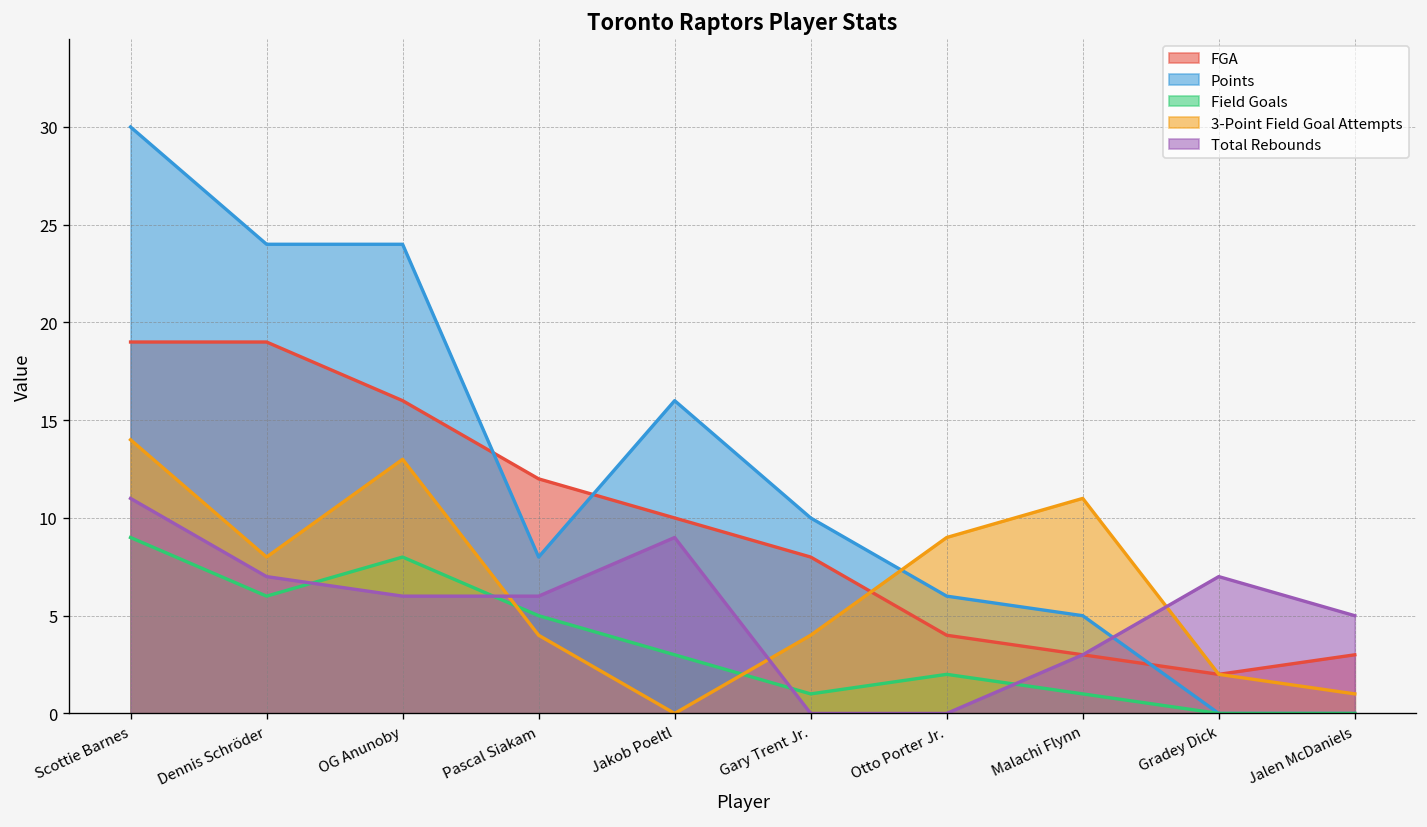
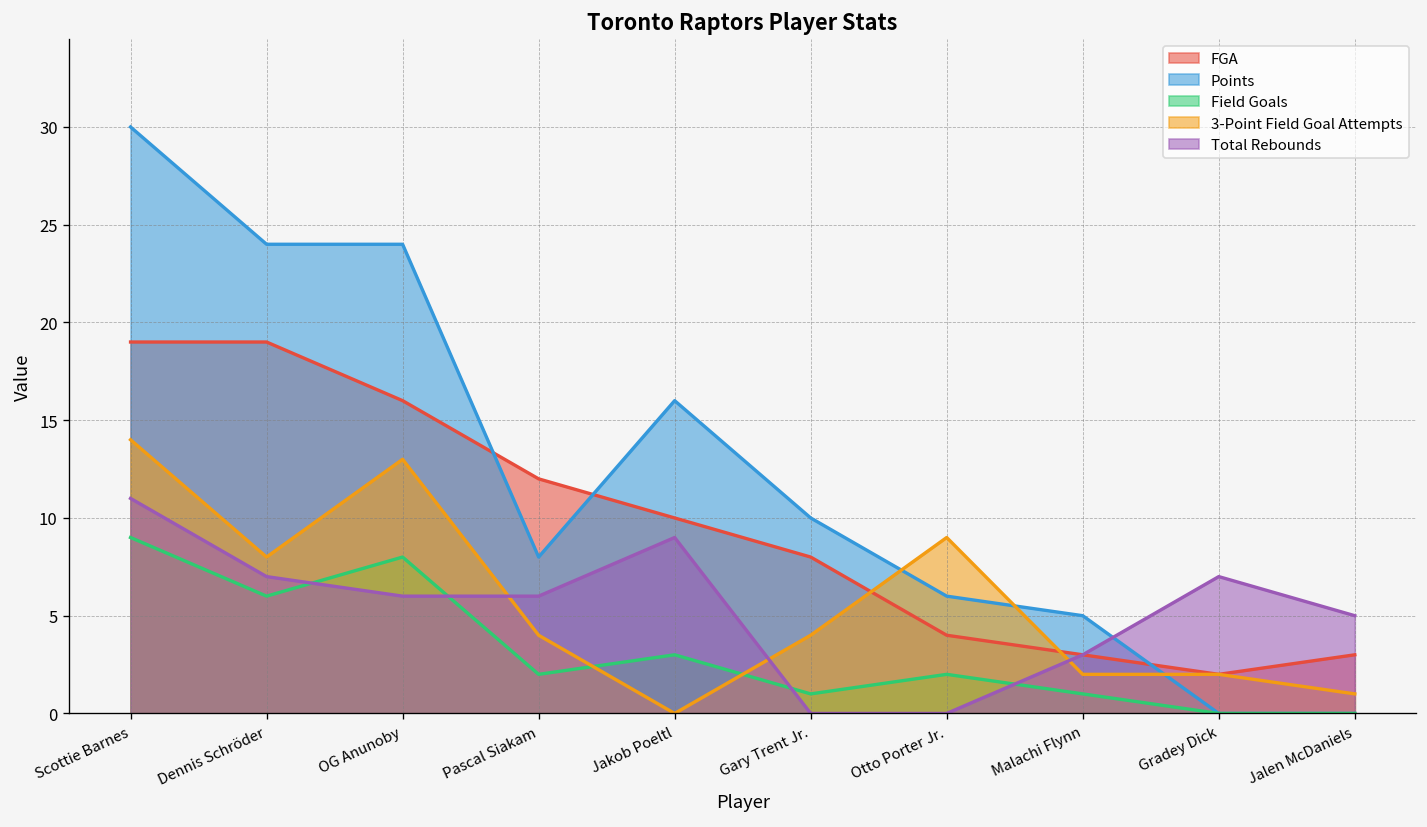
  {
    "FGA": {
      "Scottie Barnes": 19,
      "Dennis Schröder": 19,
      "OG Anunoby": 16,
      "Pascal Siakam": 12,
      "Jakob Poeltl": 10,
      "Gary Trent Jr.": 8,
      "Otto Porter Jr.": 4,
      "Jalen McDaniels": 3
    },
    "Points": {
      "Scottie Barnes": 30,
      "Dennis Schröder": 24,
      "OG Anunoby": 24,
      "Pascal Siakam": 8,
      "Jakob Poeltl": 16,
      "Gary Trent Jr.": 10,
      "Otto Porter Jr.": 6,
      "Malachi Flynn": 5
    },
    "Field Goals": {
      "Scottie Barnes": 9,
      "Dennis Schröder": 6,
      "OG Anunoby": 8,
-     "Pascal Siakam": 5,
+     "Pascal Siakam": 2,
      "Jakob Poeltl": 3,
      "Gary Trent Jr.": 1,
      "Otto Porter Jr.": 2,
      "Malachi Flynn": 1
    },
    "3-Point Field Goal Attempts": {
      "Scottie Barnes": 14,
      "Dennis Schröder": 8,
      "OG Anunoby": 13,
      "Pascal Siakam": 4,
      "Jakob Poeltl": 0,
      "Gary Trent Jr.": 4,
      "Otto Porter Jr.": 9,
-     "Malachi Flynn": 11,
+     "Malachi Flynn": 2,
      "Jalen McDaniels": 1
    },
    "Total Rebounds": {
      "Scottie Barnes": 11,
      "Dennis Schröder": 7,
      "OG Anunoby": 6,
      "Pascal Siakam": 6,
      "Jakob Poeltl": 9,
      "Gary Trent Jr.": 0,
      "Otto Porter Jr.": 0,
      "Gradey Dick": 7,
      "Jalen McDaniels": 5
    }
  }
